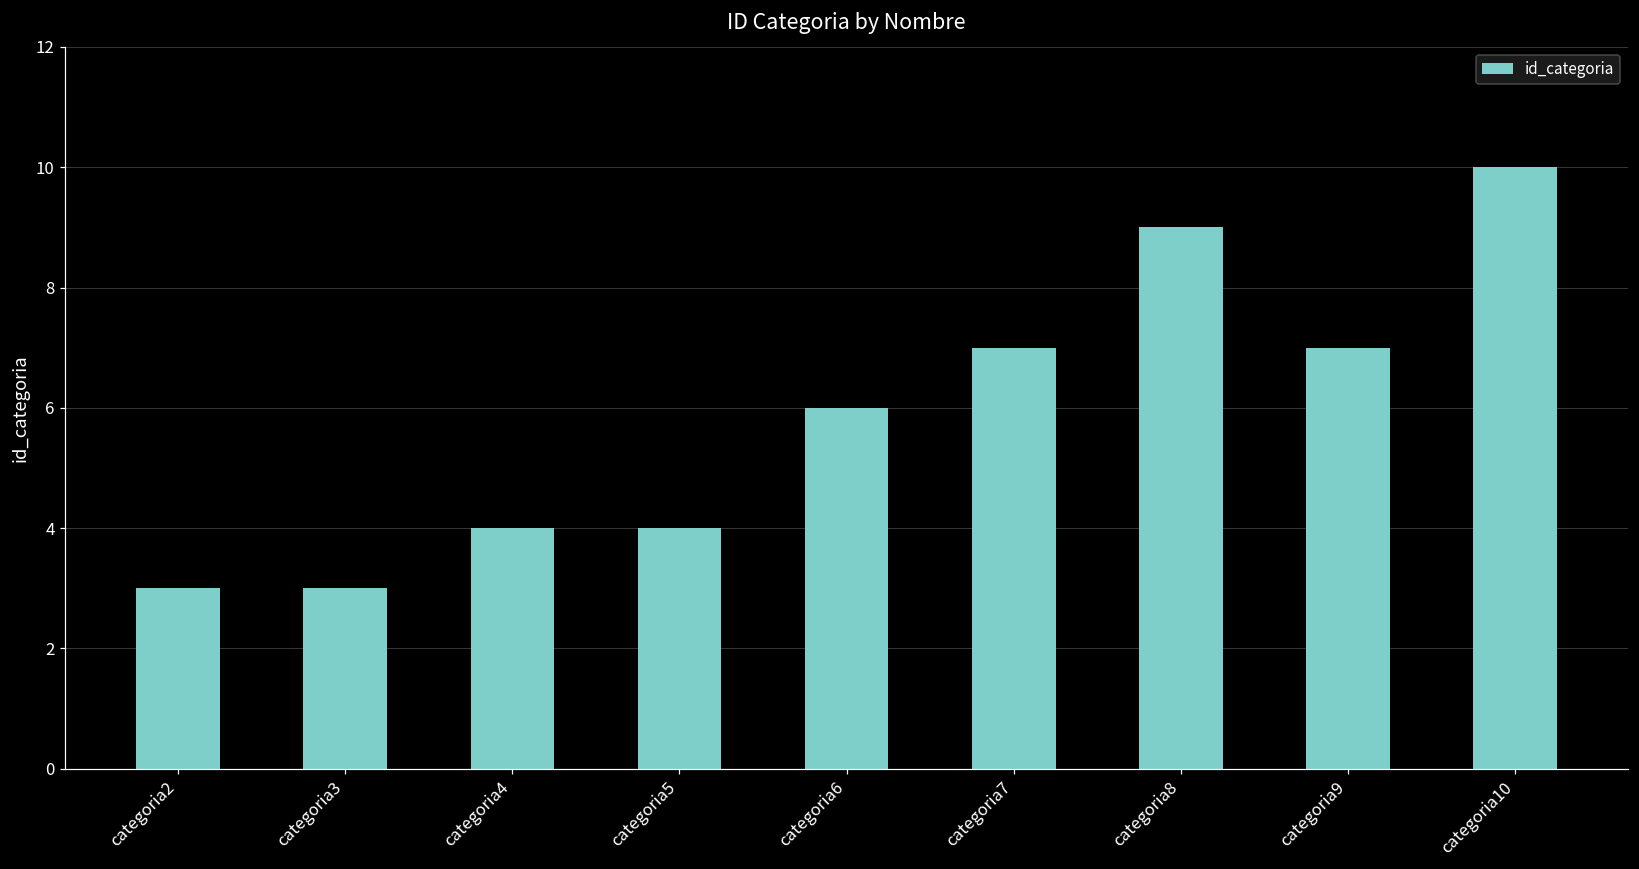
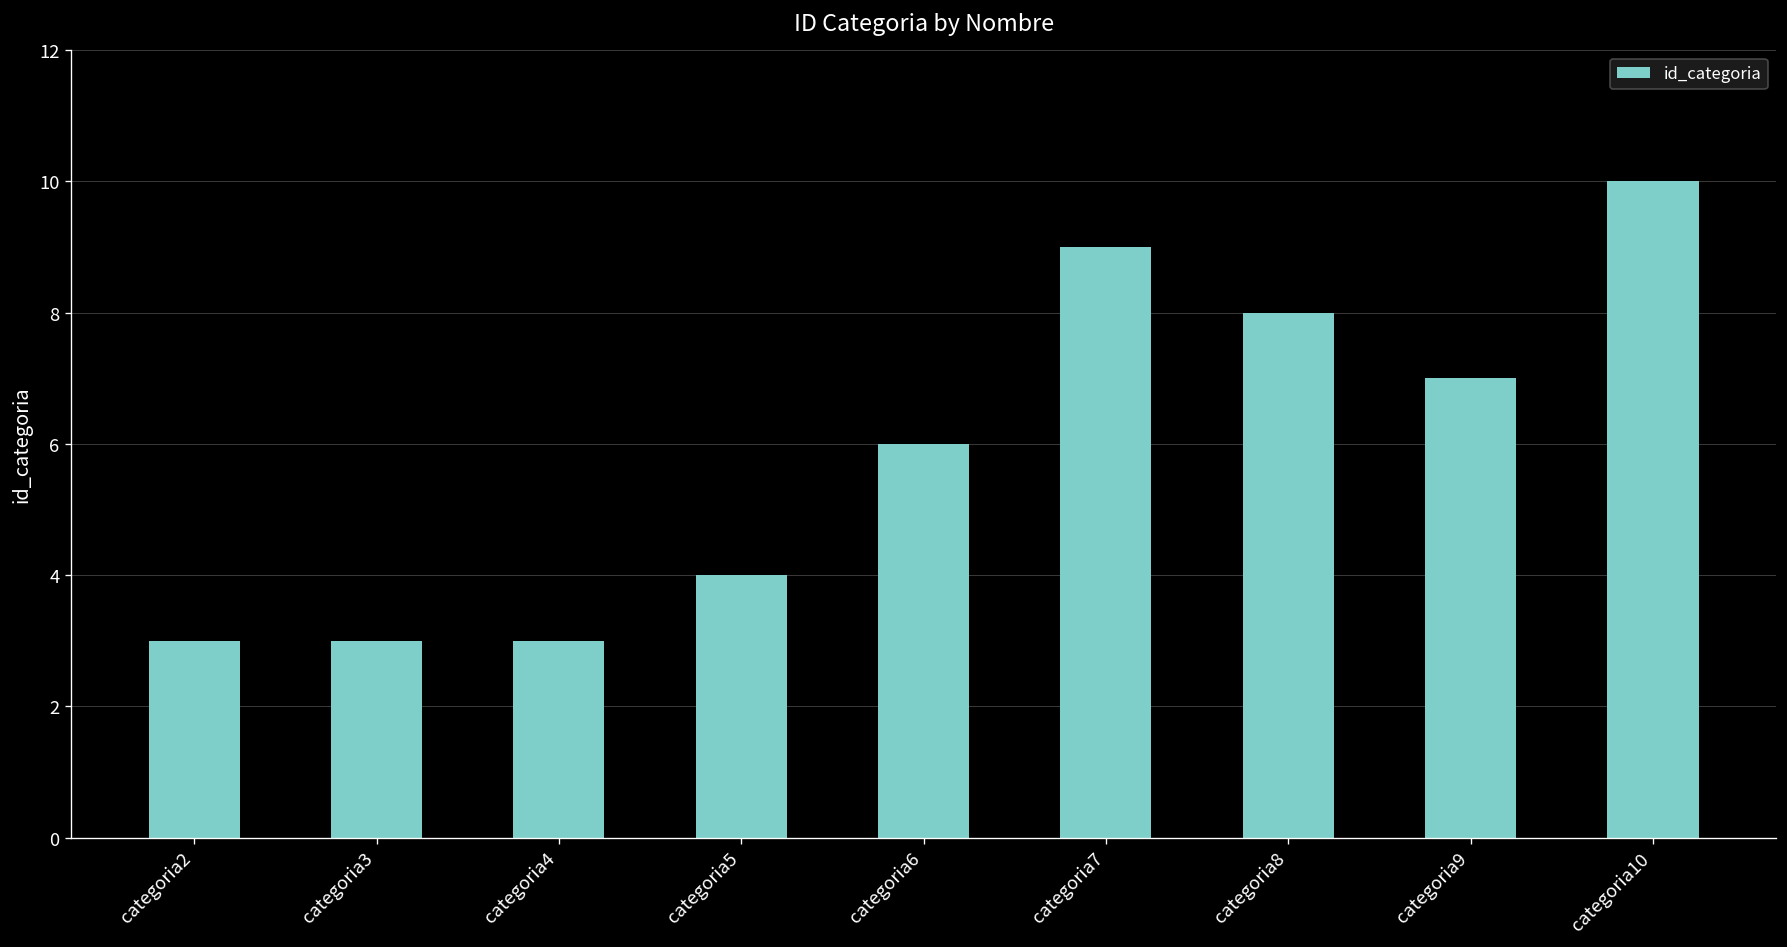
  {
    "categoria2": 3,
    "categoria3": 3,
-   "categoria4": 4,
+   "categoria4": 3,
    "categoria5": 4,
    "categoria6": 6,
-   "categoria7": 7,
-   "categoria8": 9,
+   "categoria7": 9,
+   "categoria8": 8,
    "categoria9": 7,
    "categoria10": 10
  }
